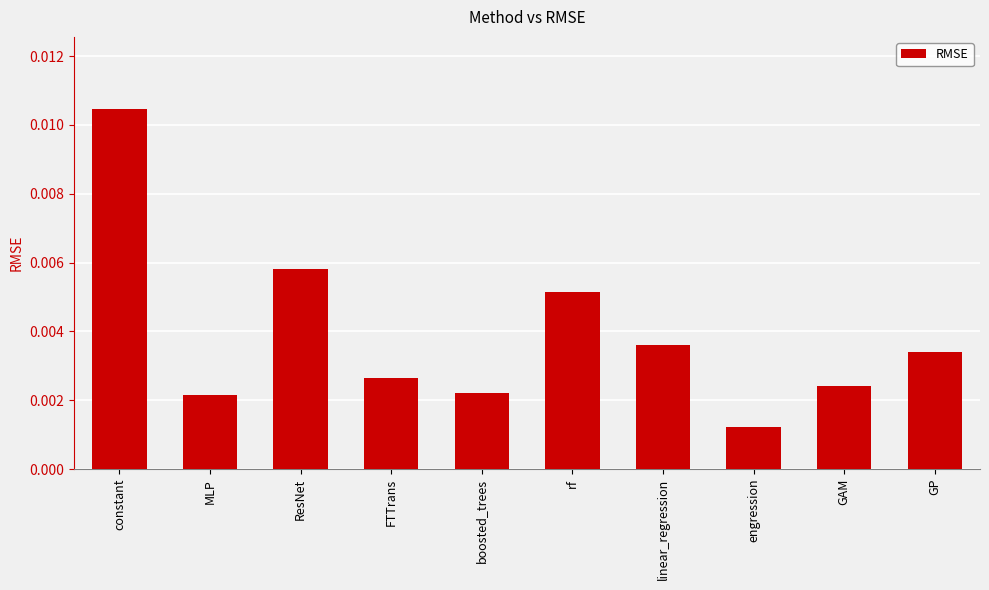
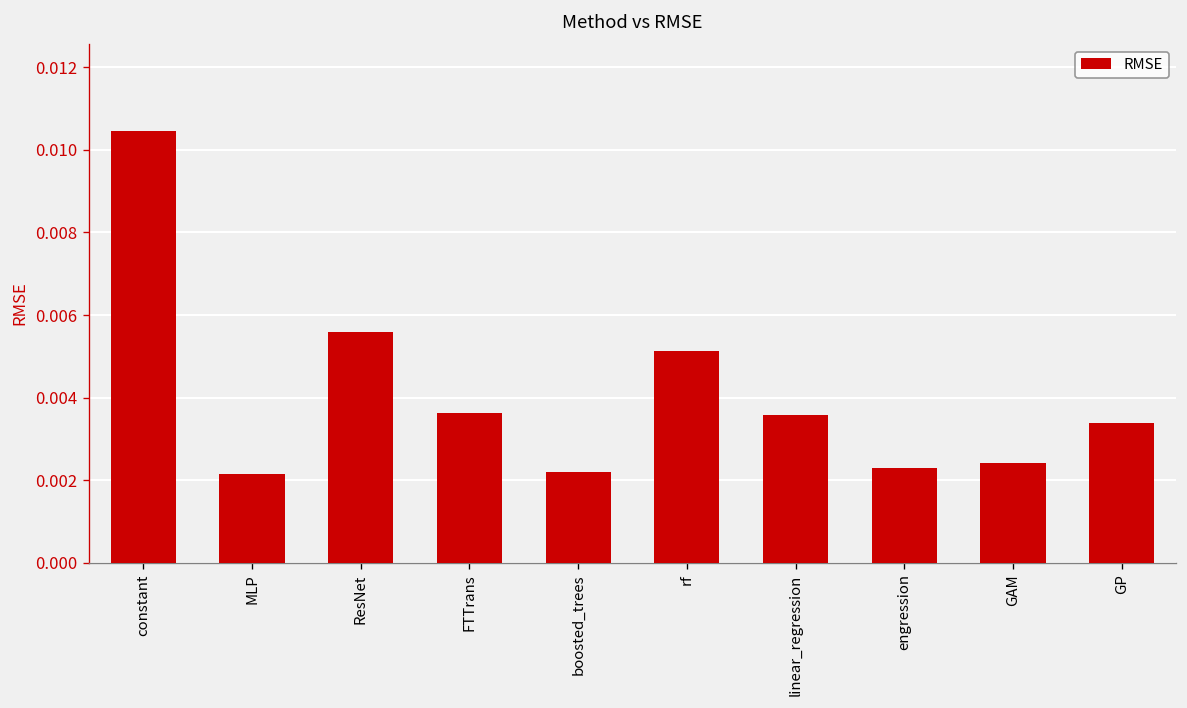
  {
    "constant": 0.0105,
    "MLP": 0.0022,
-   "ResNet": 0.0058,
-   "FTTrans": 0.0027,
+   "ResNet": 0.0056,
+   "FTTrans": 0.0036,
    "boosted_trees": 0.0022,
    "rf": 0.0051,
    "linear_regression": 0.0036,
-   "engression": 0.0012,
+   "engression": 0.0023,
    "GAM": 0.0024,
    "GP": 0.0034
  }
